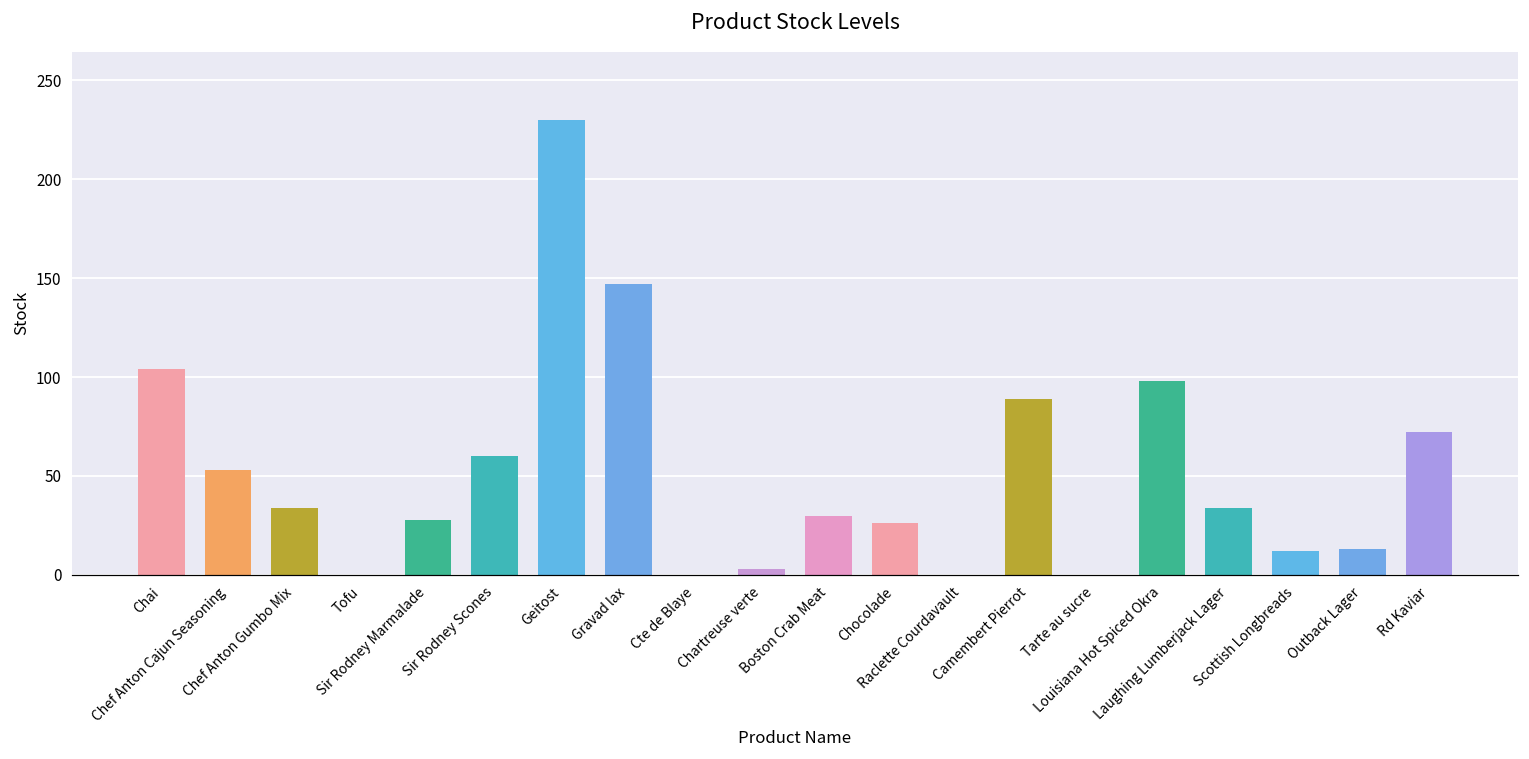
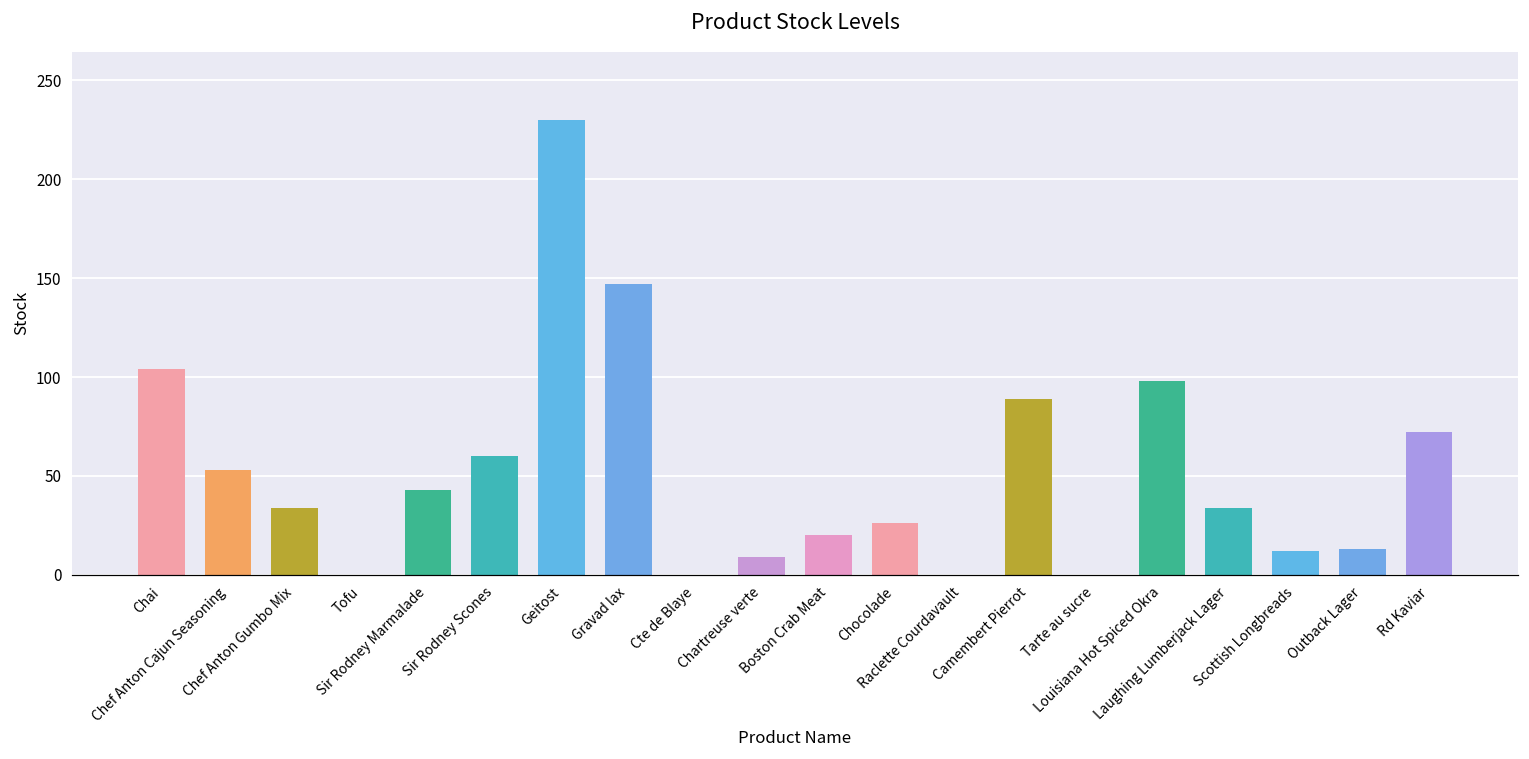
  {
    "Chai": 104,
    "Chef Anton Cajun Seasoning": 53,
    "Chef Anton Gumbo Mix": 34,
    "Tofu": 0,
-   "Sir Rodney Marmalade": 28,
+   "Sir Rodney Marmalade": 43,
    "Sir Rodney Scones": 60,
    "Geitost": 230,
    "Gravad lax": 147,
    "Cte de Blaye": 0,
-   "Chartreuse verte": 3,
-   "Boston Crab Meat": 30,
+   "Chartreuse verte": 9,
+   "Boston Crab Meat": 20,
    "Chocolade": 26,
    "Raclette Courdavault": 0,
    "Camembert Pierrot": 89,
    "Tarte au sucre": 0,
    "Louisiana Hot Spiced Okra": 98,
    "Laughing Lumberjack Lager": 34,
    "Scottish Longbreads": 12,
    "Outback Lager": 13,
    "Rd Kaviar": 72
  }
